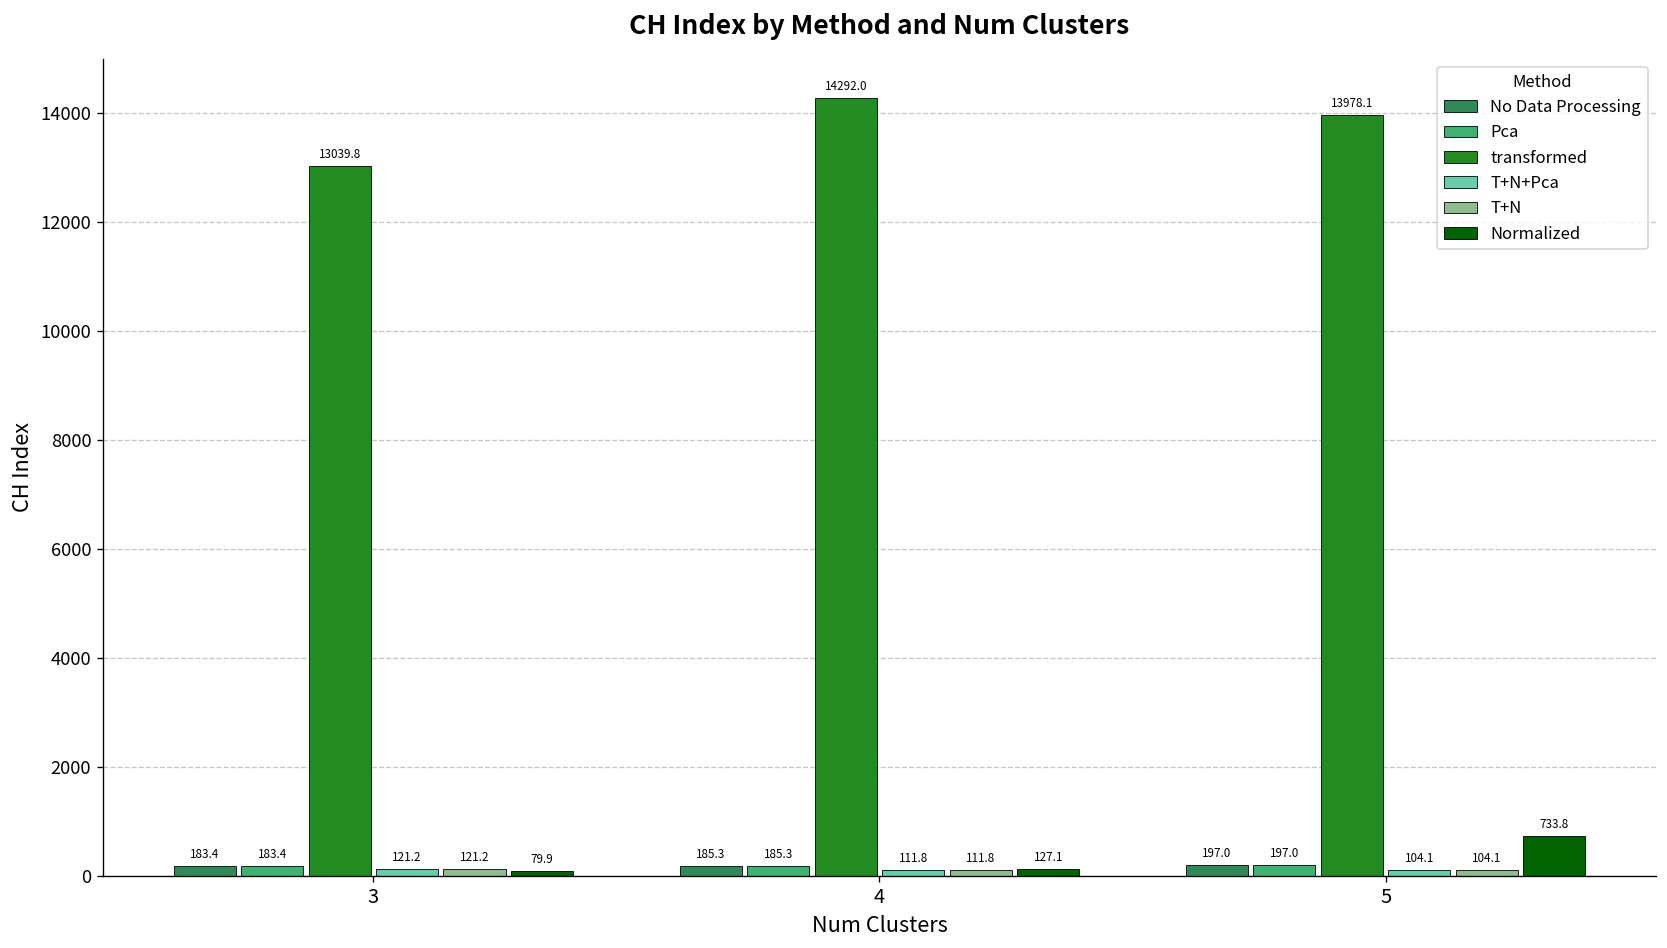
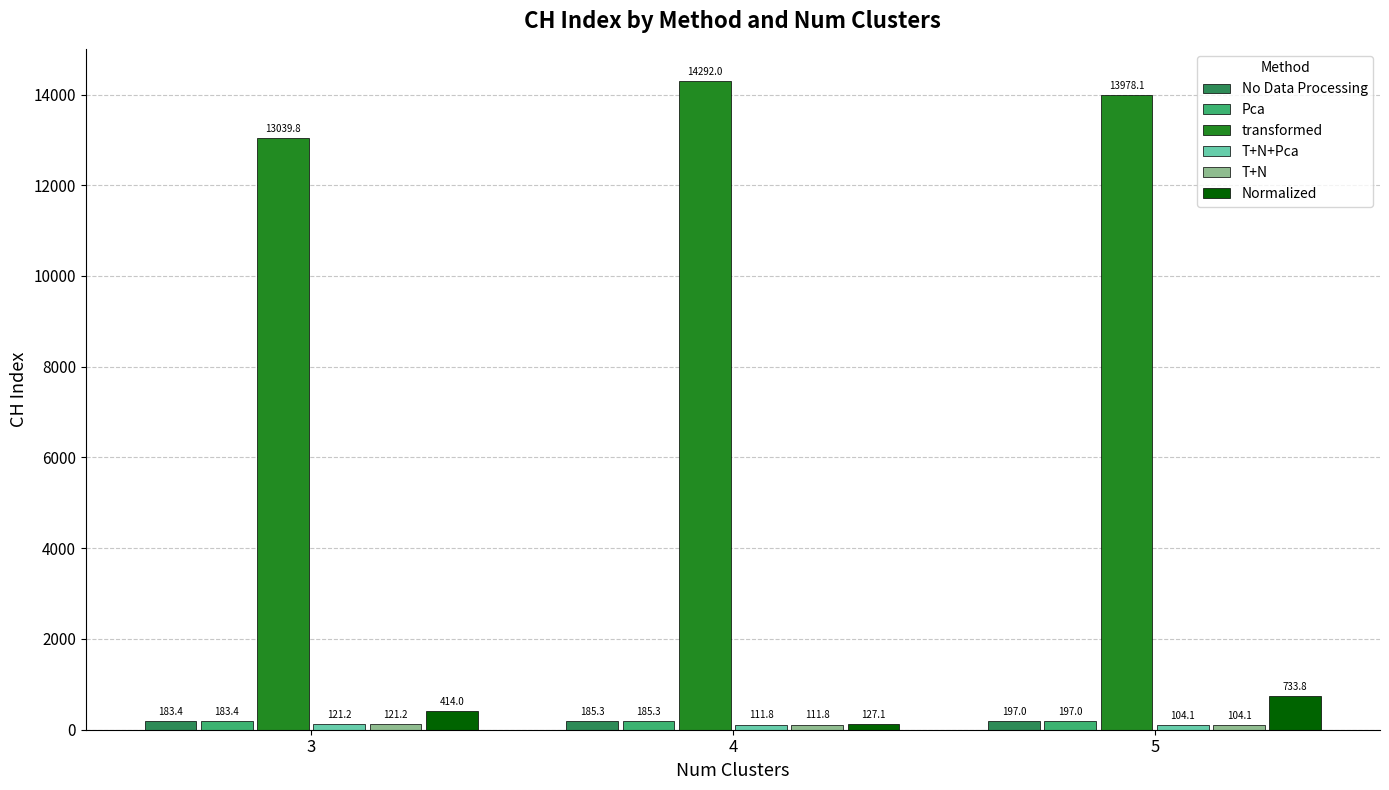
  {
    "Normalized": {
-     "3": 79.9,
+     "3": 414.0,
      "4": 127.1,
      "5": 733.8
    }
  }
